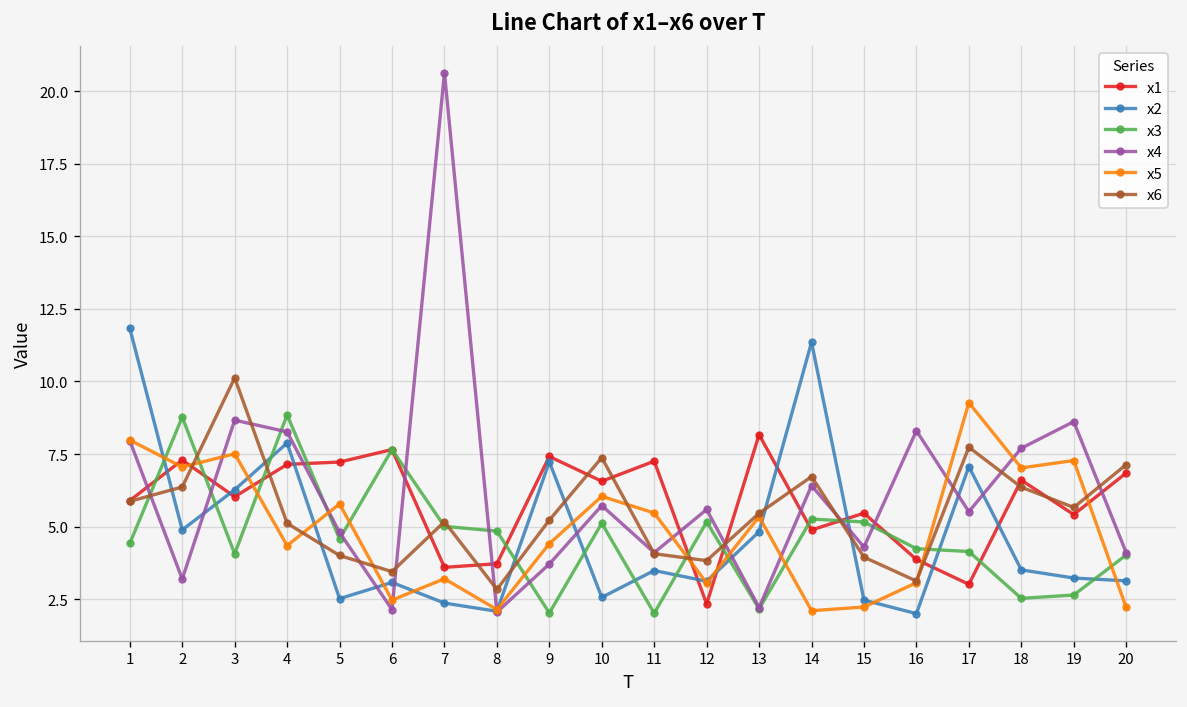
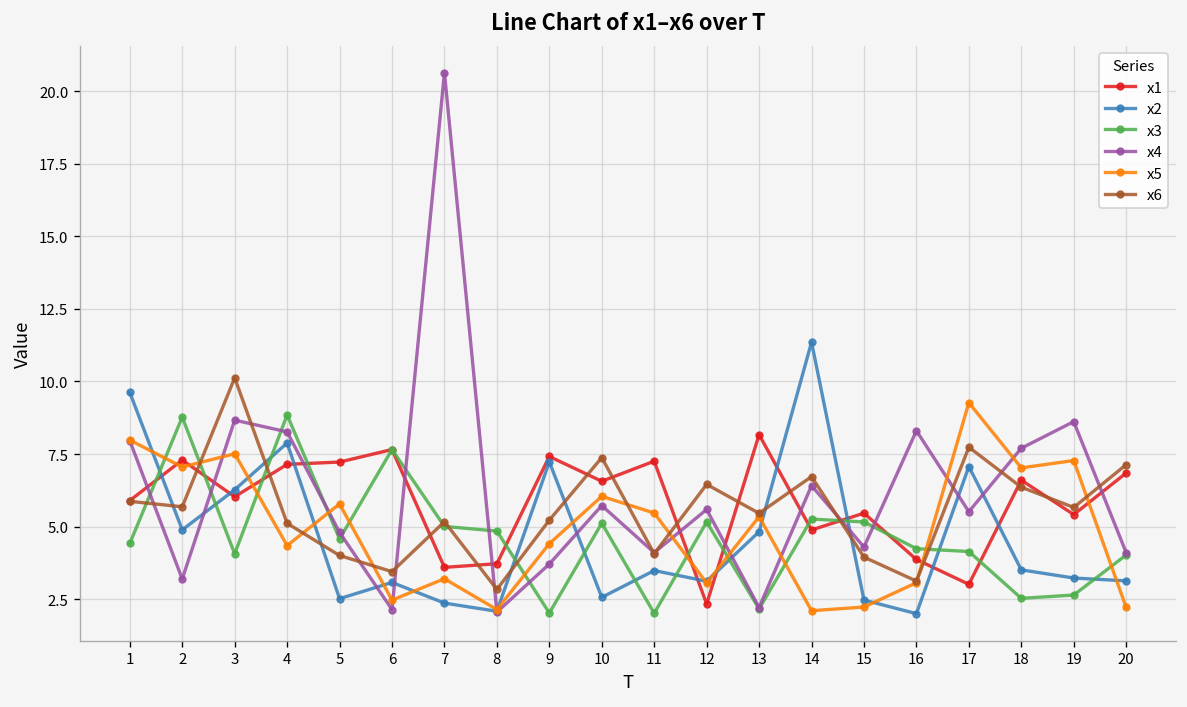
  {
    "x1": {
      "2": 7.3,
      "3": 6.0,
      "4": 7.1,
      "5": 7.2,
      "7": 3.6,
      "8": 3.7,
      "9": 7.4,
      "10": 6.6,
      "11": 7.3,
      "12": 2.3,
      "13": 8.2,
      "14": 4.9,
      "15": 5.5,
      "16": 3.9,
      "17": 3.0,
      "18": 6.6,
      "19": 5.4,
      "20": 6.8
    },
    "x2": {
-     "1": 11.8,
+     "1": 9.6,
      "2": 4.9,
      "3": 6.3,
      "4": 7.9,
      "5": 2.5,
      "6": 3.1,
      "7": 2.4,
      "9": 7.2,
      "10": 2.6,
      "11": 3.5,
      "13": 4.8,
      "14": 11.4,
      "15": 2.5,
      "16": 2.0,
      "17": 7.1,
      "18": 3.5,
      "19": 3.2,
      "20": 3.1
    },
    "x3": {
      "1": 4.4,
      "2": 8.8,
      "3": 4.1,
      "4": 8.8,
      "5": 4.6,
      "7": 5.0,
      "8": 4.8,
      "9": 2.0,
      "10": 5.1,
      "11": 2.0,
      "12": 5.2,
      "14": 5.3,
      "15": 5.2,
      "16": 4.2,
      "17": 4.1,
      "18": 2.5,
      "19": 2.6
    },
    "x4": {
      "2": 3.2,
      "3": 8.7,
      "4": 8.3,
      "5": 4.8,
      "6": 2.1,
      "7": 20.6,
      "9": 3.7,
      "10": 5.7,
      "12": 5.6,
      "14": 6.4,
      "15": 4.3,
      "16": 8.3,
      "17": 5.5,
      "18": 7.7,
      "19": 8.6
    },
    "x5": {
      "2": 7.1,
      "3": 7.5,
      "4": 4.3,
      "5": 5.8,
      "6": 2.5,
      "7": 3.2,
      "9": 4.4,
      "10": 6.0,
      "11": 5.5,
      "13": 5.3,
      "14": 2.1,
      "15": 2.2,
      "17": 9.3,
      "18": 7.0,
      "19": 7.3,
      "20": 2.2
    },
    "x6": {
-     "2": 6.4,
+     "2": 5.7,
      "3": 10.1,
      "4": 5.1,
      "5": 4.0,
      "6": 3.4,
      "7": 5.2,
      "8": 2.8,
      "9": 5.2,
      "10": 7.4,
-     "12": 3.8,
+     "12": 6.5,
      "13": 5.5,
      "14": 6.7,
      "15": 3.9,
      "17": 7.7,
      "18": 6.4,
      "19": 5.7,
      "20": 7.1
    }
  }
